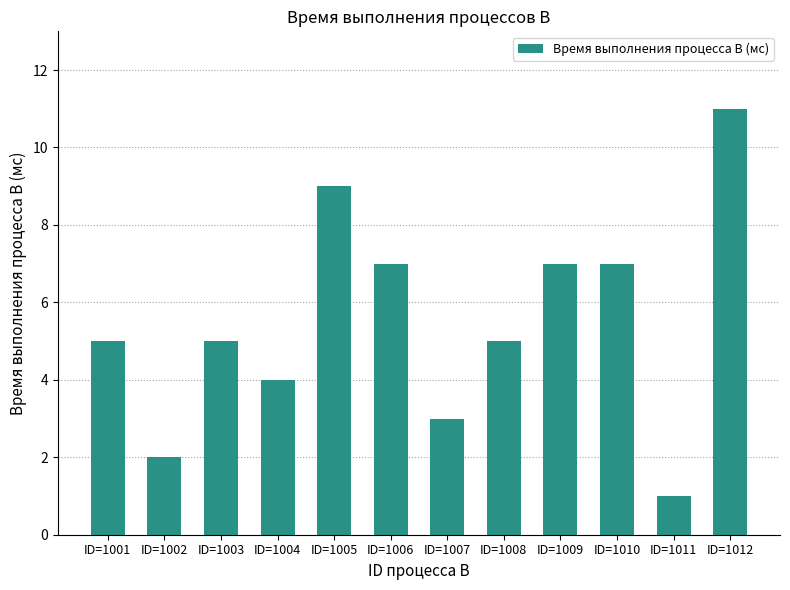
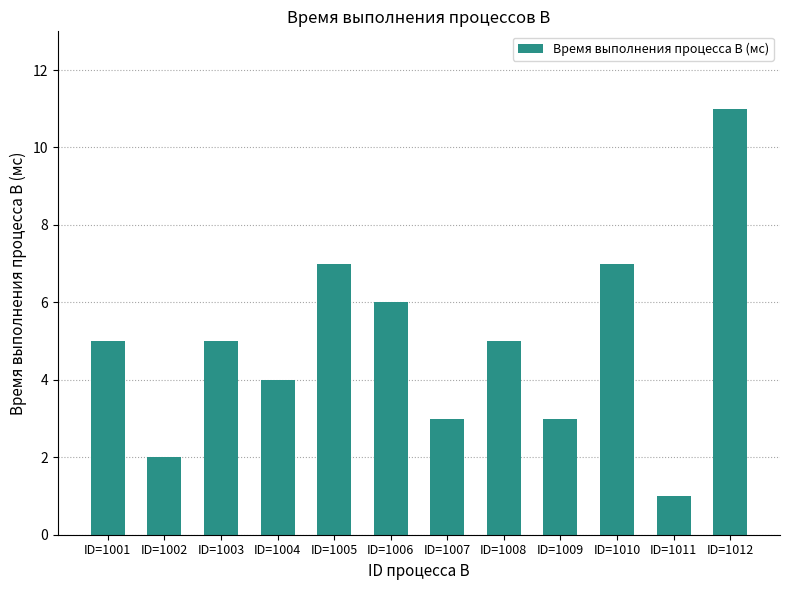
  {
    "ID=1001": 5,
    "ID=1002": 2,
    "ID=1003": 5,
    "ID=1004": 4,
-   "ID=1005": 9,
-   "ID=1006": 7,
+   "ID=1005": 7,
+   "ID=1006": 6,
    "ID=1007": 3,
    "ID=1008": 5,
-   "ID=1009": 7,
+   "ID=1009": 3,
    "ID=1010": 7,
    "ID=1011": 1,
    "ID=1012": 11
  }
